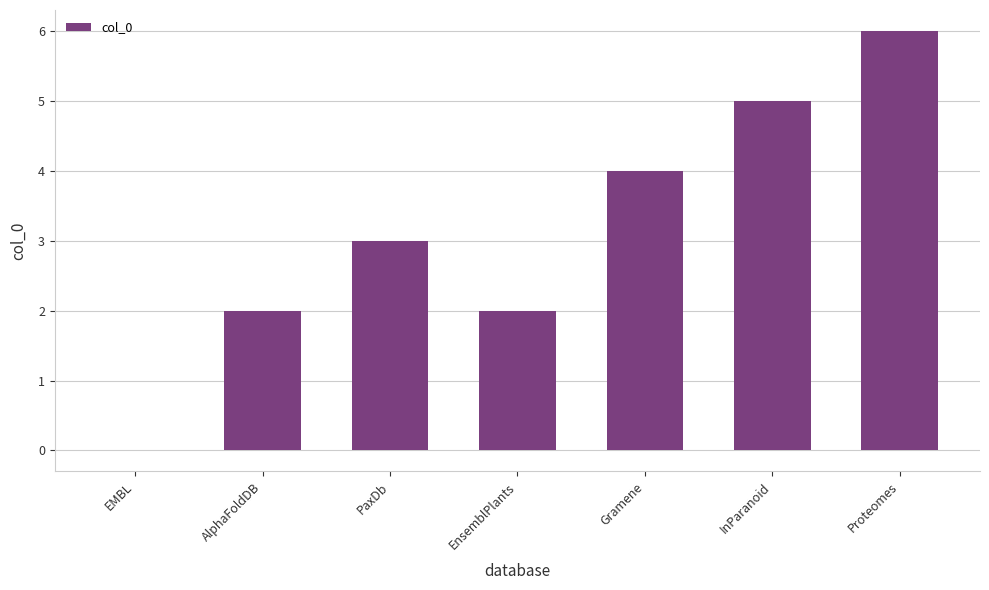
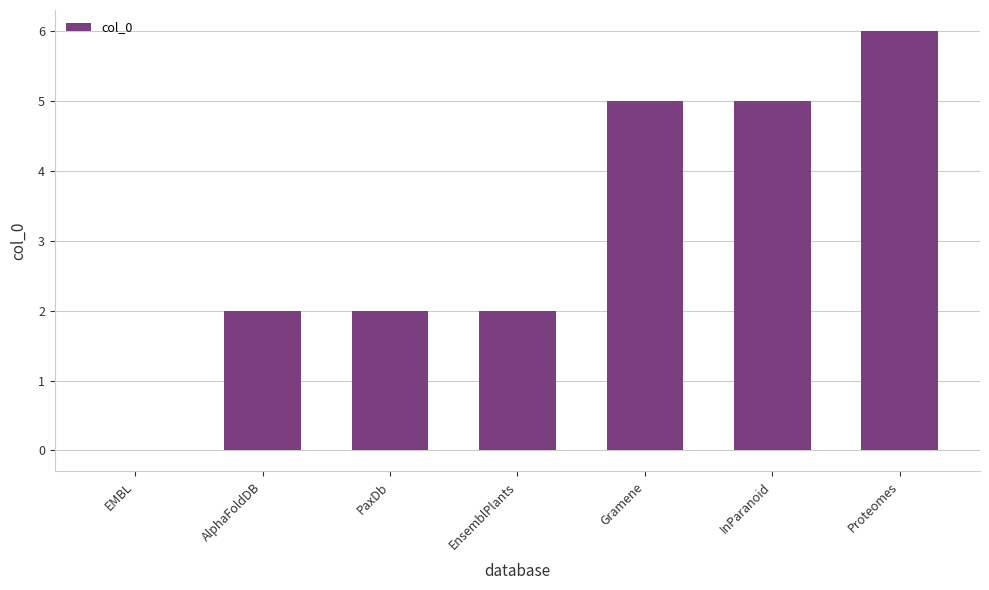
  {
    "EMBL": 0,
    "AlphaFoldDB": 2,
-   "PaxDb": 3,
+   "PaxDb": 2,
    "EnsemblPlants": 2,
-   "Gramene": 4,
+   "Gramene": 5,
    "InParanoid": 5,
    "Proteomes": 6
  }
